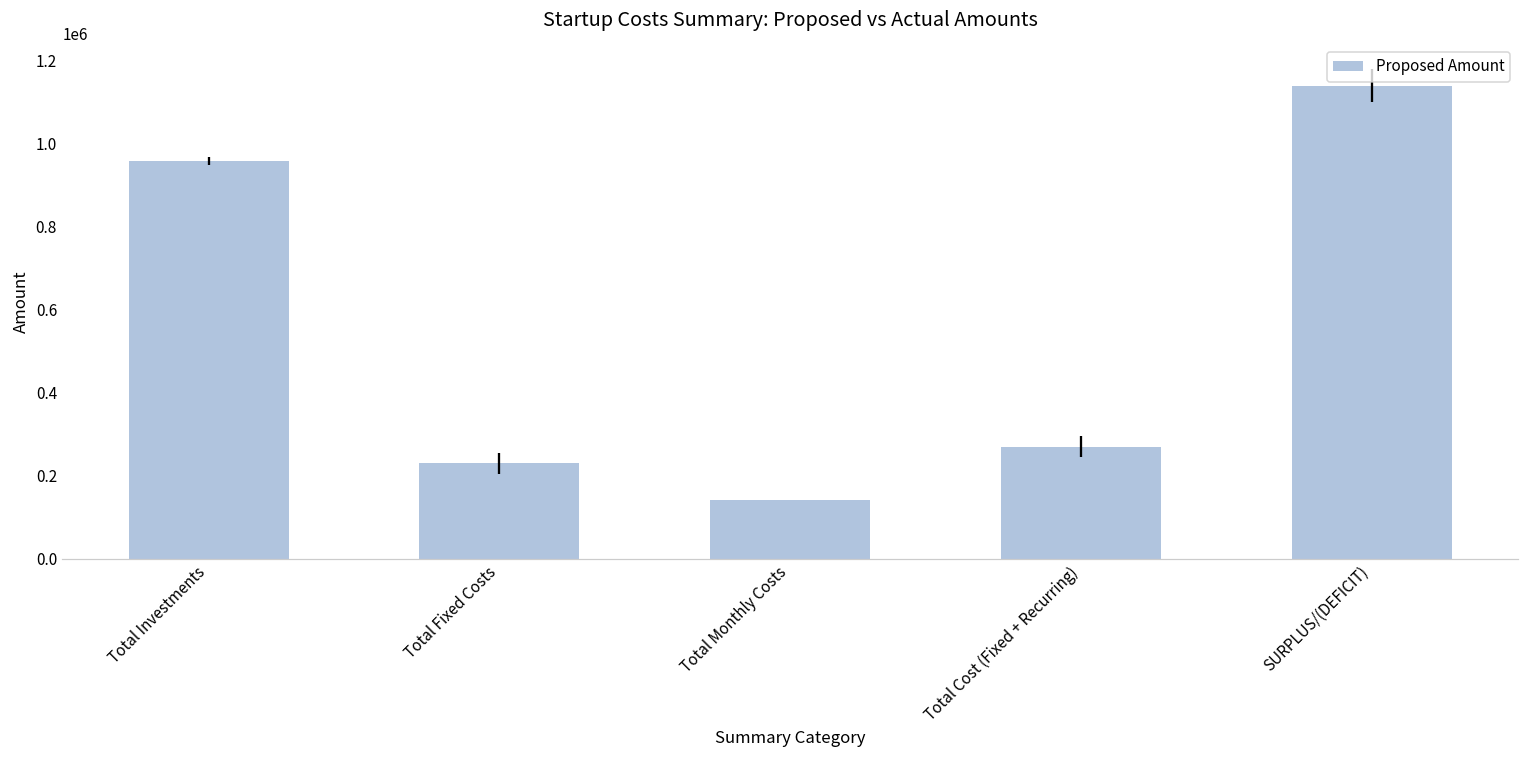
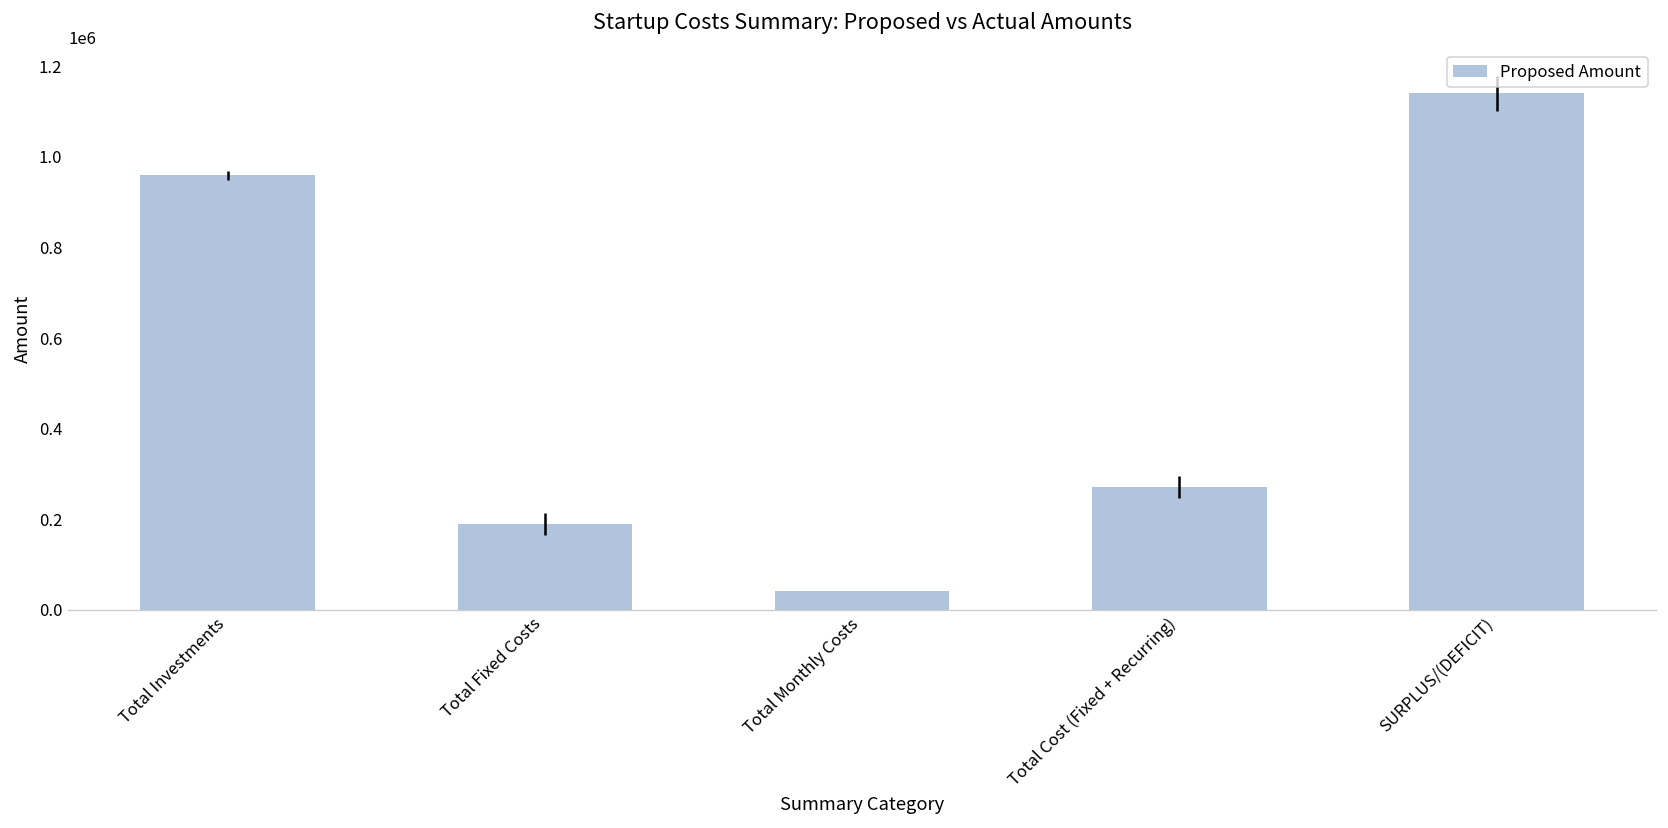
  {
    "Total Investments": 960000,
-   "Total Fixed Costs": 230000,
-   "Total Monthly Costs": 140000,
+   "Total Fixed Costs": 190000,
+   "Total Monthly Costs": 40000,
    "Total Cost (Fixed + Recurring)": 270000,
    "SURPLUS/(DEFICIT)": 1140000
  }
